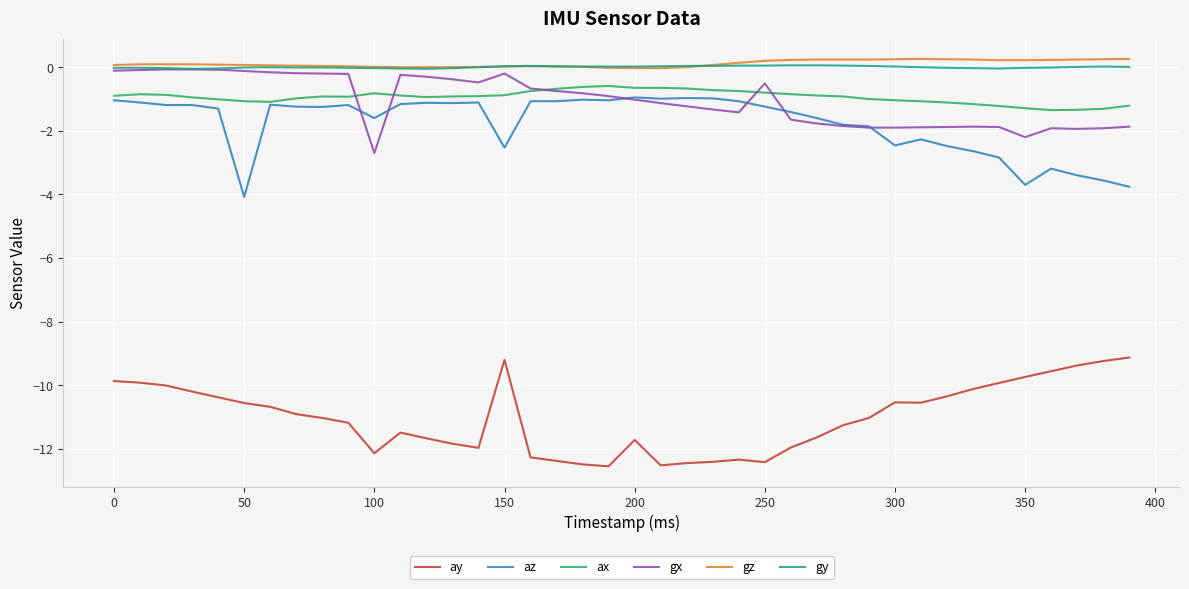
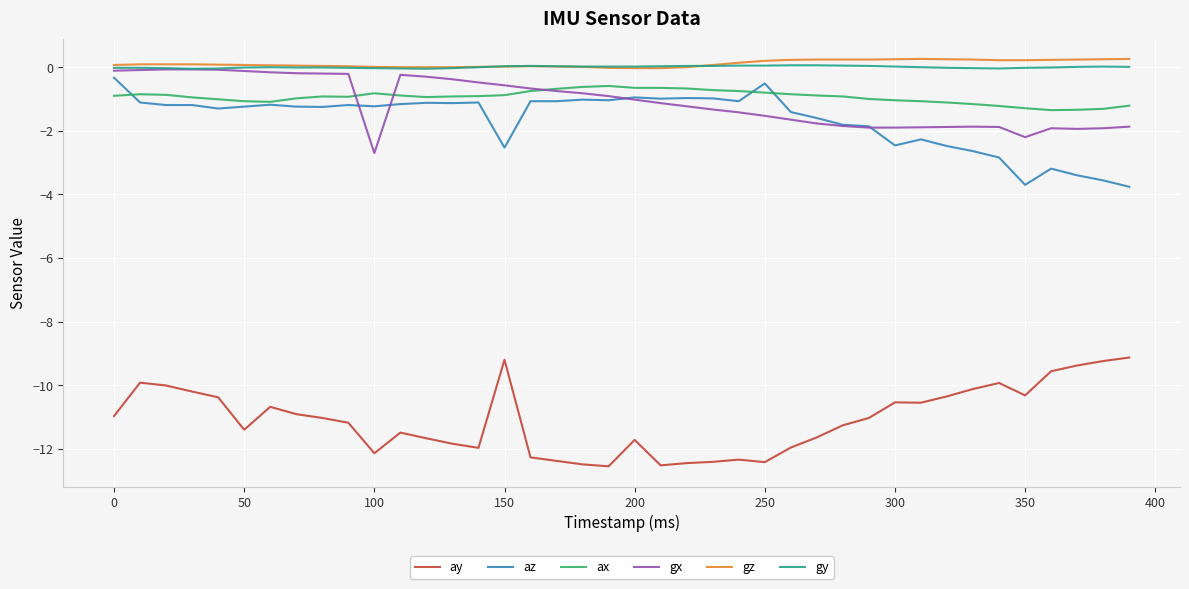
  {
    "ay": {
-     "0": -9.9,
-     "50": -10.6,
+     "0": -11.0,
+     "50": -11.4,
      "100": -12.1,
      "150": -9.2,
      "200": -11.7,
      "250": -12.4,
      "300": -10.5,
-     "350": -9.7
+     "350": -10.3
    },
    "az": {
-     "0": -1.0,
-     "50": -4.1,
-     "100": -1.6,
+     "0": -0.3,
+     "50": -1.2,
+     "100": -1.2,
      "150": -2.5,
-     "250": -1.2,
+     "250": -0.5,
      "300": -2.5,
      "350": -3.7
    },
    "gx": {
      "0": -0.1,
      "50": -0.1,
      "100": -2.7,
-     "150": -0.2,
-     "250": -0.5,
+     "150": -0.6,
+     "250": -1.5,
      "300": -1.9,
      "350": -2.2
    },
    "gz": {
      "0": 0.1,
      "250": 0.2,
      "300": 0.3,
      "350": 0.2
    }
  }
